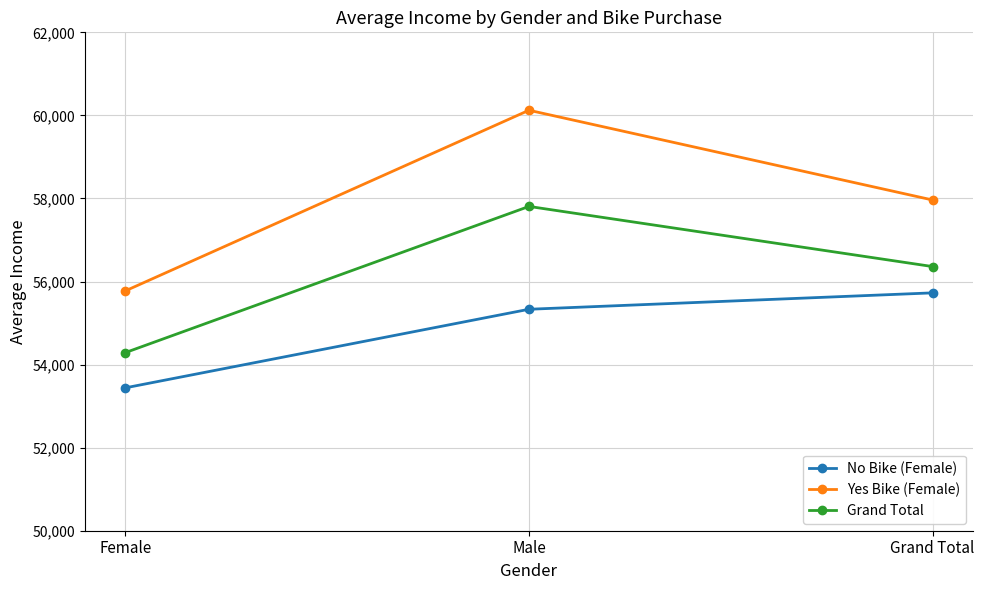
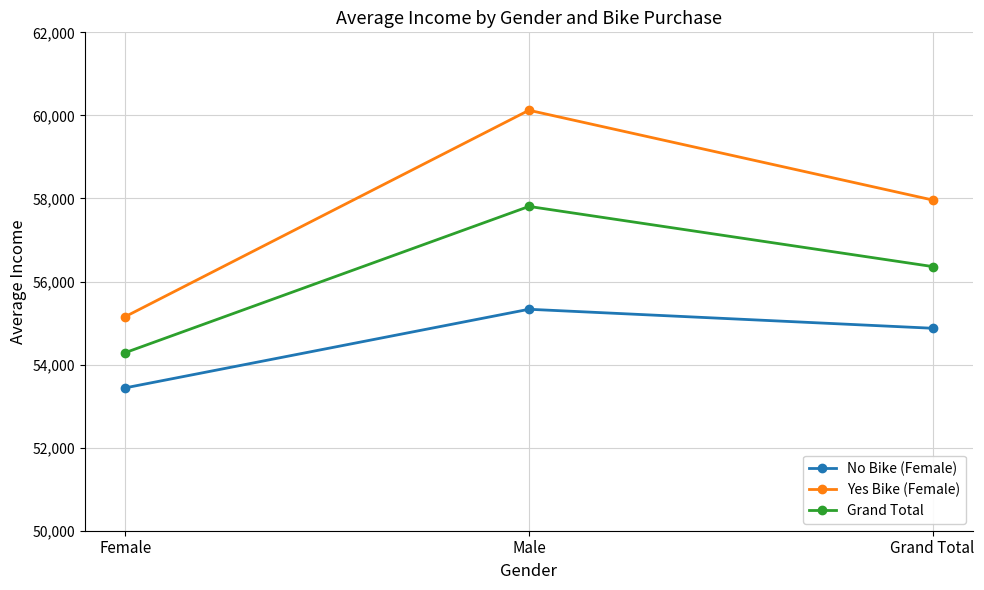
  {
    "No Bike (Female)": {
      "Female": "53,400",
      "Male": "55,300",
-     "Grand Total": "55,700"
+     "Grand Total": "54,900"
    },
    "Yes Bike (Female)": {
-     "Female": "55,800",
+     "Female": "55,200",
      "Male": "60,100",
      "Grand Total": "58,000"
    },
    "Grand Total": {
      "Female": "54,300",
      "Male": "57,800",
      "Grand Total": "56,400"
    }
  }
